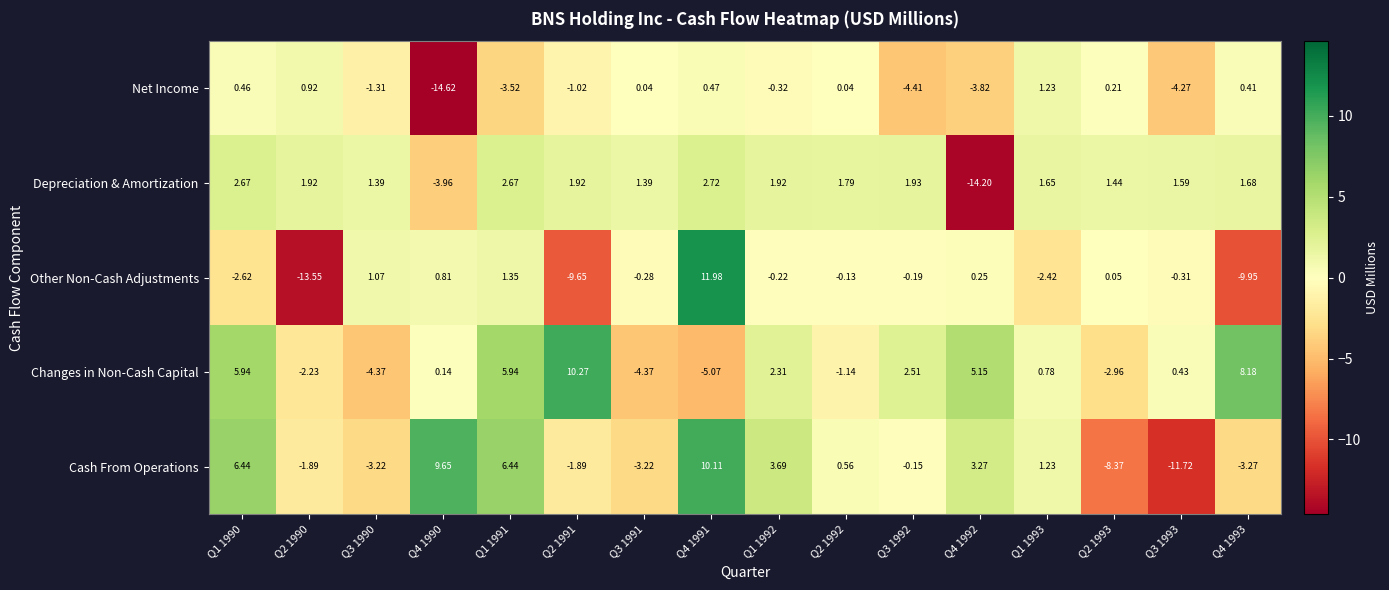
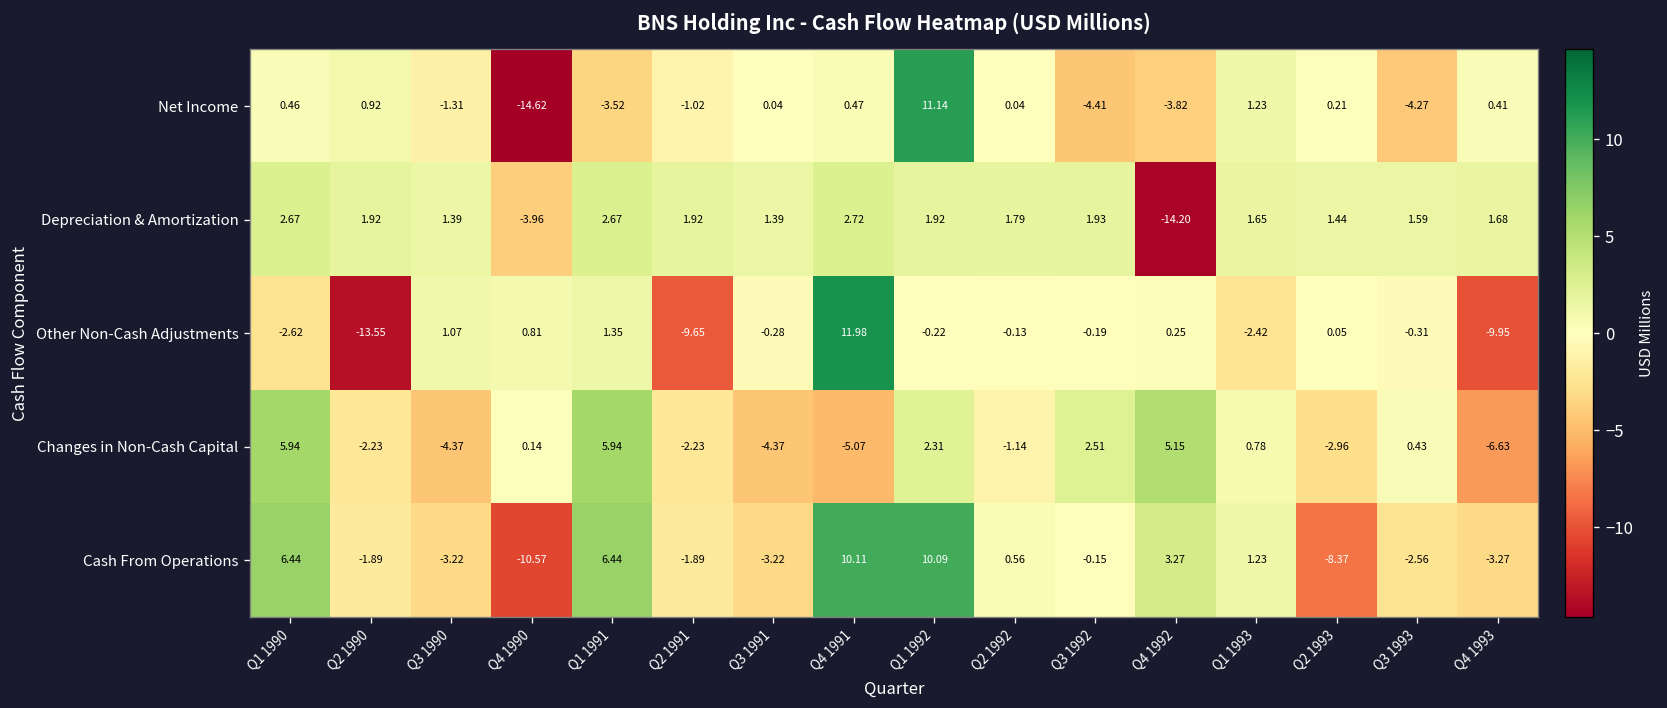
  {
    "Net Income": {
      "Q1 1990": 0.46,
      "Q2 1990": 0.92,
      "Q3 1990": -1.31,
      "Q4 1990": -14.62,
      "Q1 1991": -3.52,
      "Q2 1991": -1.02,
      "Q3 1991": 0.04,
      "Q4 1991": 0.47,
-     "Q1 1992": -0.32,
+     "Q1 1992": 11.14,
      "Q2 1992": 0.04,
      "Q3 1992": -4.41,
      "Q4 1992": -3.82,
      "Q1 1993": 1.23,
      "Q2 1993": 0.21,
      "Q3 1993": -4.27,
      "Q4 1993": 0.41
    },
    "Depreciation & Amortization": {
      "Q1 1990": 2.67,
      "Q2 1990": 1.92,
      "Q3 1990": 1.39,
      "Q4 1990": -3.96,
      "Q1 1991": 2.67,
      "Q2 1991": 1.92,
      "Q3 1991": 1.39,
      "Q4 1991": 2.72,
      "Q1 1992": 1.92,
      "Q2 1992": 1.79,
      "Q3 1992": 1.93,
      "Q4 1992": -14.20,
      "Q1 1993": 1.65,
      "Q2 1993": 1.44,
      "Q3 1993": 1.59,
      "Q4 1993": 1.68
    },
    "Other Non-Cash Adjustments": {
      "Q1 1990": -2.62,
      "Q2 1990": -13.55,
      "Q3 1990": 1.07,
      "Q4 1990": 0.81,
      "Q1 1991": 1.35,
      "Q2 1991": -9.65,
      "Q3 1991": -0.28,
      "Q4 1991": 11.98,
      "Q1 1992": -0.22,
      "Q2 1992": -0.13,
      "Q3 1992": -0.19,
      "Q4 1992": 0.25,
      "Q1 1993": -2.42,
      "Q2 1993": 0.05,
      "Q3 1993": -0.31,
      "Q4 1993": -9.95
    },
    "Changes in Non-Cash Capital": {
      "Q1 1990": 5.94,
      "Q2 1990": -2.23,
      "Q3 1990": -4.37,
      "Q4 1990": 0.14,
      "Q1 1991": 5.94,
-     "Q2 1991": 10.27,
+     "Q2 1991": -2.23,
      "Q3 1991": -4.37,
      "Q4 1991": -5.07,
      "Q1 1992": 2.31,
      "Q2 1992": -1.14,
      "Q3 1992": 2.51,
      "Q4 1992": 5.15,
      "Q1 1993": 0.78,
      "Q2 1993": -2.96,
      "Q3 1993": 0.43,
-     "Q4 1993": 8.18
+     "Q4 1993": -6.63
    },
    "Cash From Operations": {
      "Q1 1990": 6.44,
      "Q2 1990": -1.89,
      "Q3 1990": -3.22,
-     "Q4 1990": 9.65,
+     "Q4 1990": -10.57,
      "Q1 1991": 6.44,
      "Q2 1991": -1.89,
      "Q3 1991": -3.22,
      "Q4 1991": 10.11,
-     "Q1 1992": 3.69,
+     "Q1 1992": 10.09,
      "Q2 1992": 0.56,
      "Q3 1992": -0.15,
      "Q4 1992": 3.27,
      "Q1 1993": 1.23,
      "Q2 1993": -8.37,
-     "Q3 1993": -11.72,
+     "Q3 1993": -2.56,
      "Q4 1993": -3.27
    }
  }
